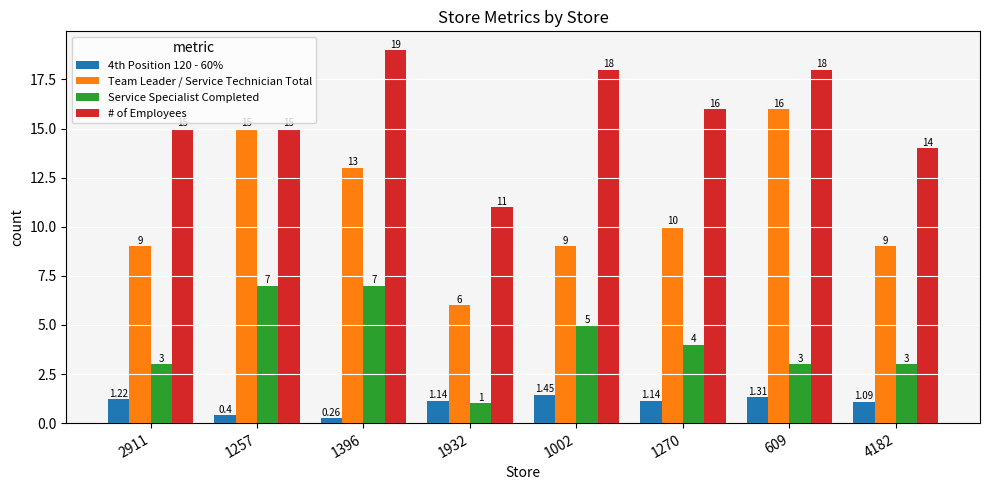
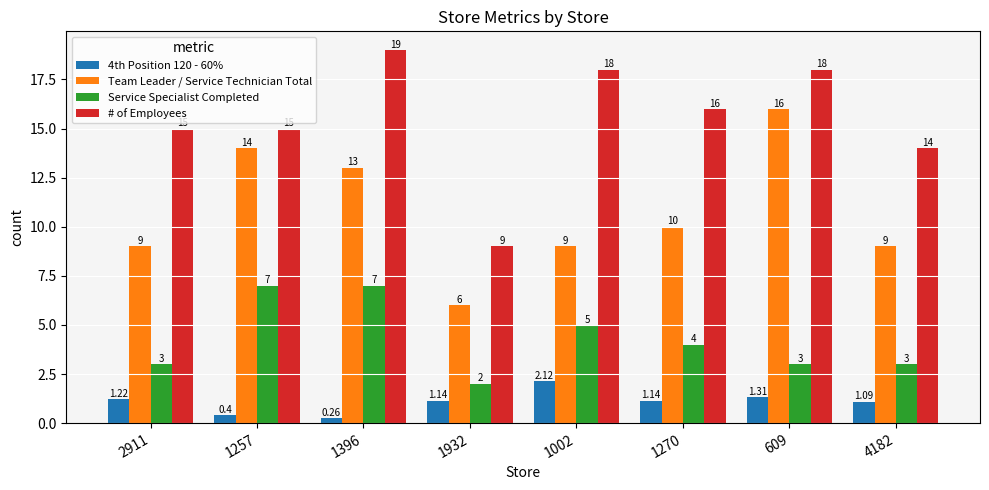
  {
    "4th Position 120 - 60%": {
      "2911": 1.22,
      "1257": 0.4,
      "1396": 0.26,
      "1932": 1.14,
-     "1002": 1.45,
+     "1002": 2.12,
      "1270": 1.14,
      "609": 1.31,
      "4182": 1.09
    },
    "Team Leader / Service Technician Total": {
-     "1257": 15
+     "1257": 14
    },
    "Service Specialist Completed": {
      "2911": 3,
      "1257": 7,
      "1396": 7,
-     "1932": 1,
+     "1932": 2,
      "1002": 5,
      "1270": 4,
      "609": 3,
      "4182": 3
    },
    "# of Employees": {
      "1396": 19,
-     "1932": 11,
+     "1932": 9,
      "1002": 18,
      "1270": 16,
      "609": 18,
      "4182": 14
    }
  }
